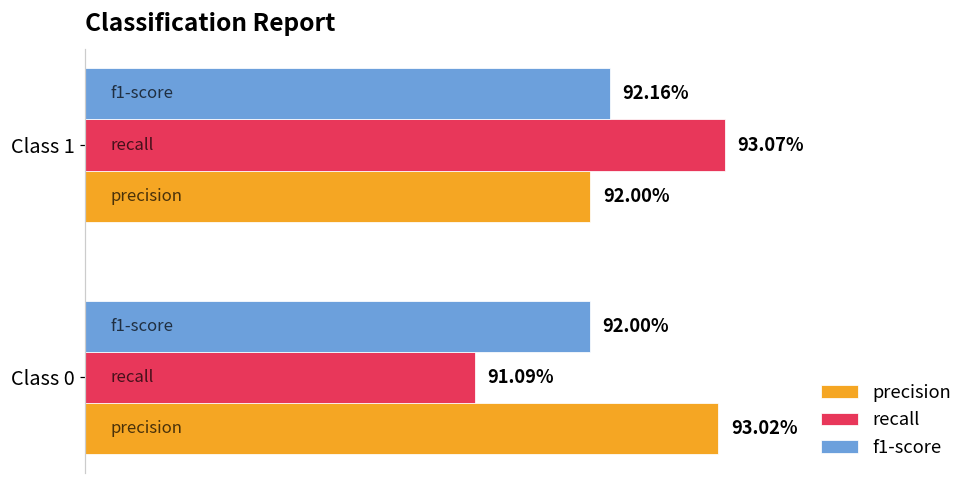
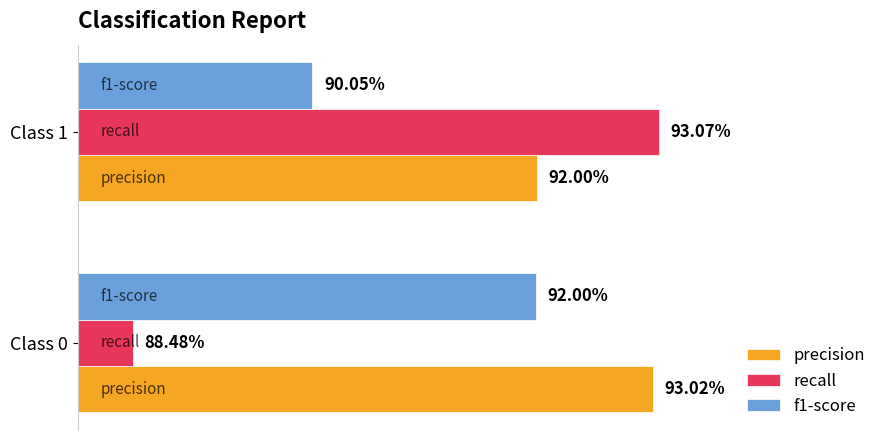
  {
    "precision": {
      "Class 1": "92.00%",
      "Class 0": "93.02%"
    },
    "recall": {
      "Class 1": "93.07%",
-     "Class 0": "91.09%"
+     "Class 0": "88.48%"
    },
    "f1-score": {
-     "Class 1": "92.16%",
+     "Class 1": "90.05%",
      "Class 0": "92.00%"
    }
  }
